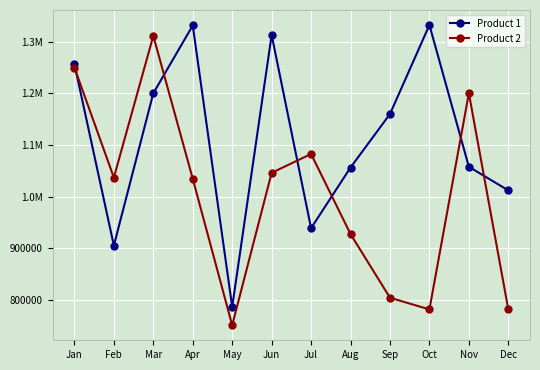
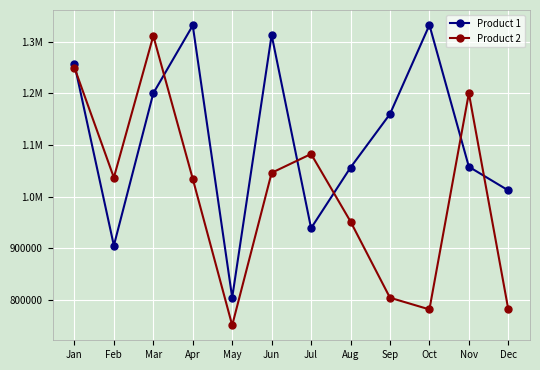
  {
    "Product 1": {
      "Jan": 1260000,
      "Feb": 910000,
      "Mar": 1200000,
      "Apr": 1330000,
-     "May": 790000,
+     "May": 810000,
      "Jun": 1310000,
      "Jul": 940000,
      "Aug": 1060000,
      "Sep": 1160000,
      "Oct": 1330000,
      "Nov": 1060000,
      "Dec": 1010000
    },
    "Product 2": {
      "Jan": 1250000,
      "Feb": 1040000,
      "Mar": 1310000,
      "Apr": 1030000,
      "May": 750000,
      "Jun": 1050000,
      "Jul": 1080000,
-     "Aug": 930000,
+     "Aug": 950000,
      "Sep": 800000,
      "Oct": 780000,
      "Nov": 1200000,
      "Dec": 780000
    }
  }
